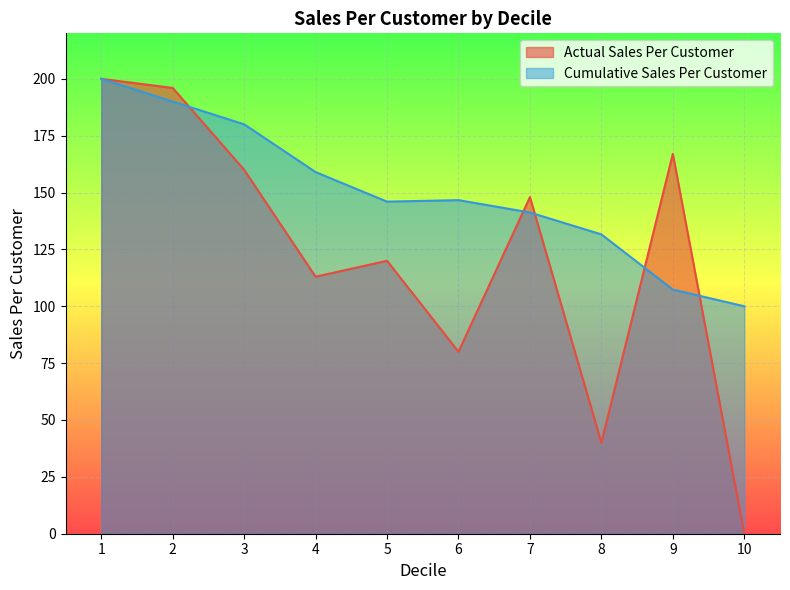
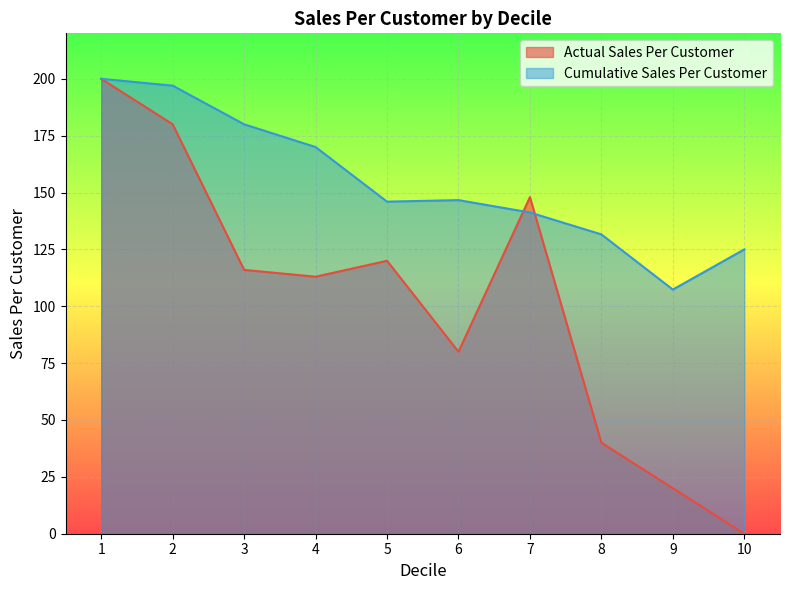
  {
    "Actual Sales Per Customer": {
-     "2": 196,
-     "3": 160,
+     "2": 180,
+     "3": 116,
      "4": 113,
      "5": 120,
      "6": 80,
      "7": 148,
      "8": 40,
-     "9": 167,
+     "9": 20,
      "10": 0
    },
    "Cumulative Sales Per Customer": {
-     "2": 190,
+     "2": 197,
      "3": 180,
-     "4": 159,
+     "4": 170,
      "5": 146,
      "6": 147,
      "7": 141,
      "8": 132,
      "9": 107,
-     "10": 100
+     "10": 125
    }
  }
